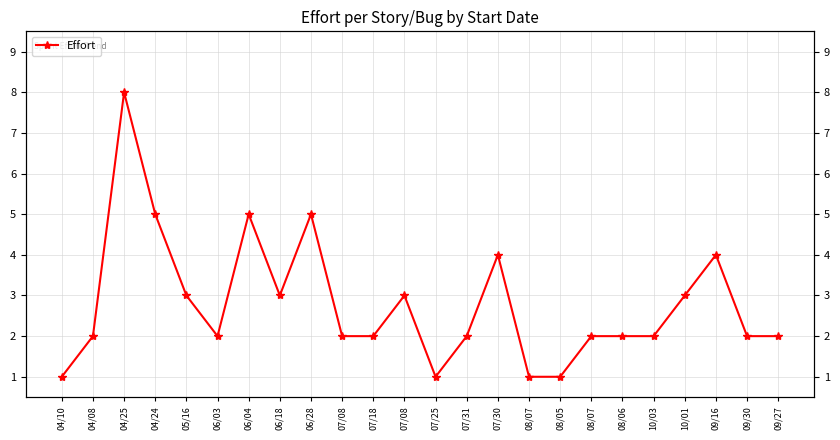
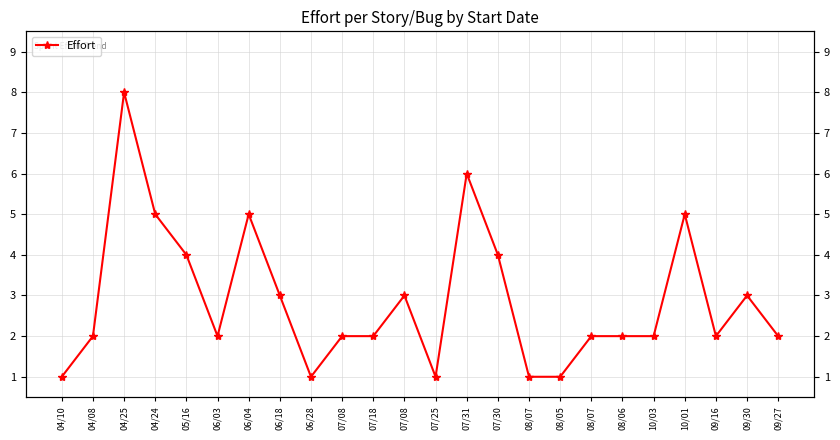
  {
    "04/10": 1,
    "04/08": 2,
    "04/25": 8,
    "04/24": 5,
-   "05/16": 3,
+   "05/16": 4,
    "06/03": 2,
    "06/04": 5,
    "06/18": 3,
-   "06/28": 5,
+   "06/28": 1,
    "07/18": 2,
    "07/25": 1,
-   "07/31": 2,
+   "07/31": 6,
    "07/30": 4,
    "08/05": 1,
    "08/06": 2,
    "10/03": 2,
-   "10/01": 3,
-   "09/16": 4,
-   "09/30": 2,
+   "10/01": 5,
+   "09/16": 2,
+   "09/30": 3,
    "09/27": 2
  }
